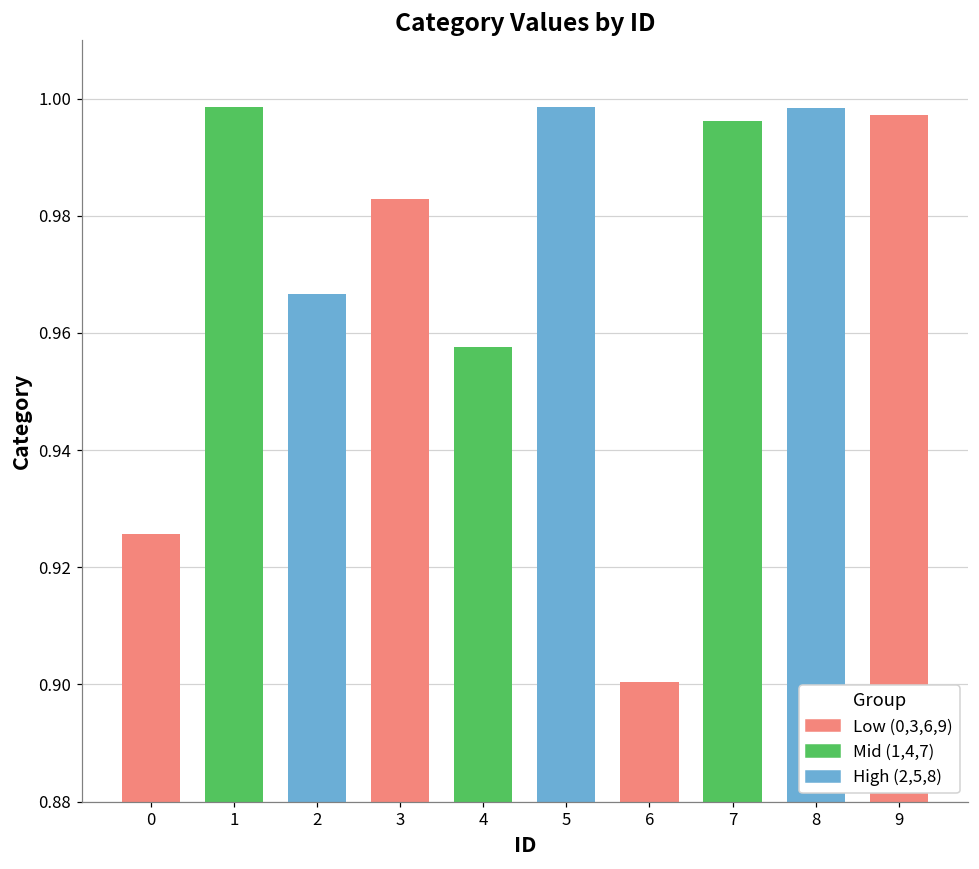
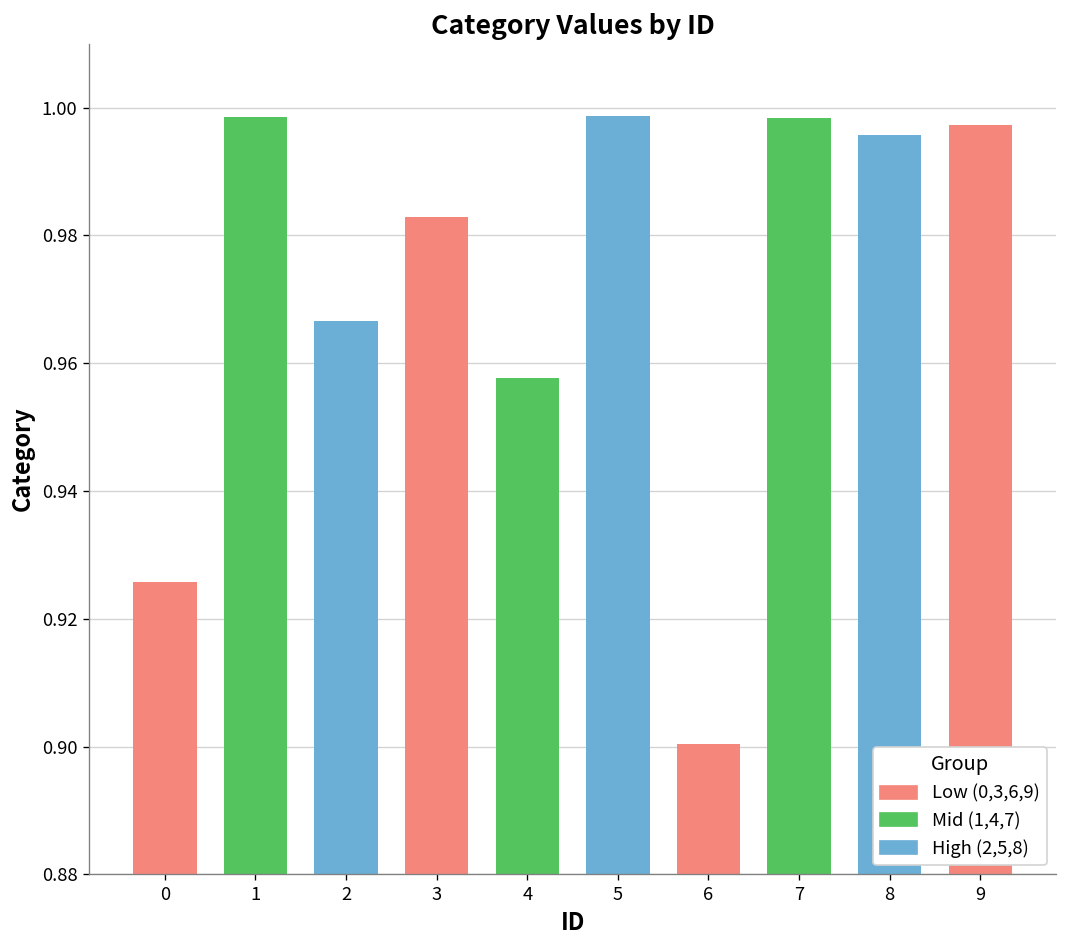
  {
    "0": 0.926,
    "1": 0.999,
    "2": 0.967,
    "3": 0.983,
    "4": 0.958,
    "5": 0.999,
    "6": 0.900,
-   "7": 0.996,
-   "8": 0.998,
+   "7": 0.998,
+   "8": 0.996,
    "9": 0.997
  }
